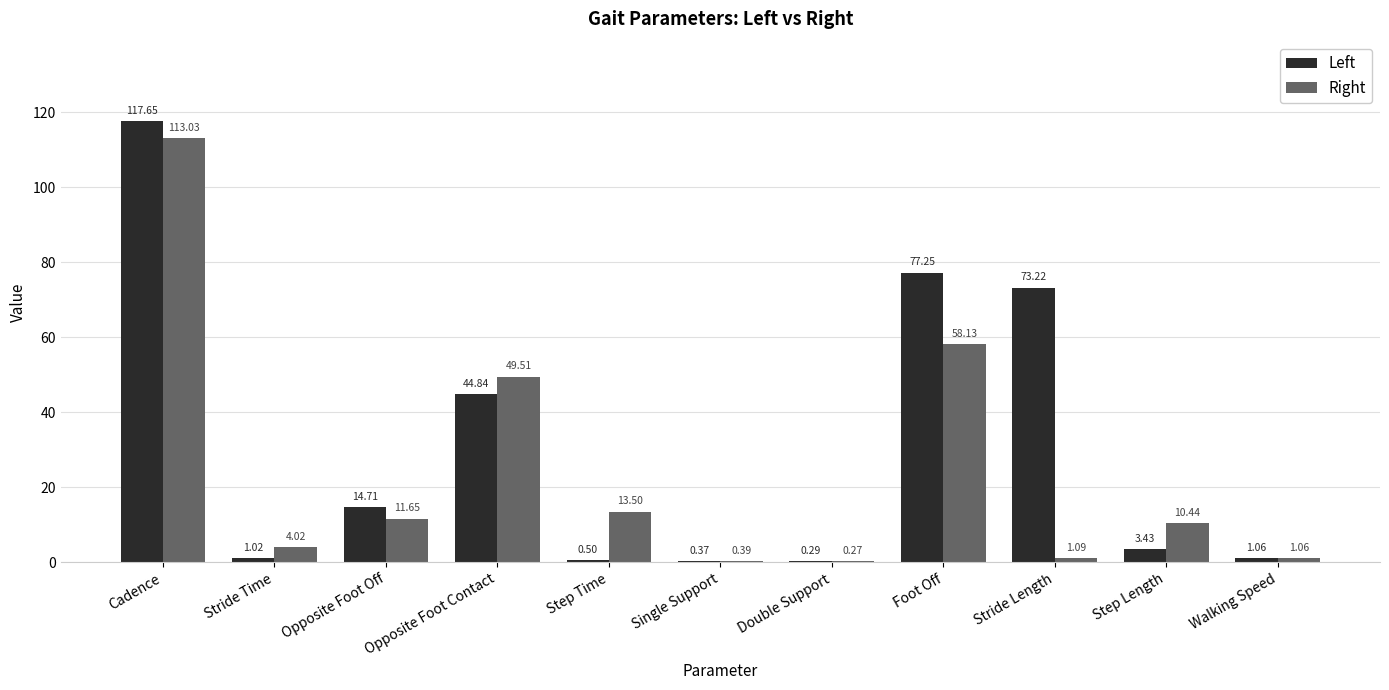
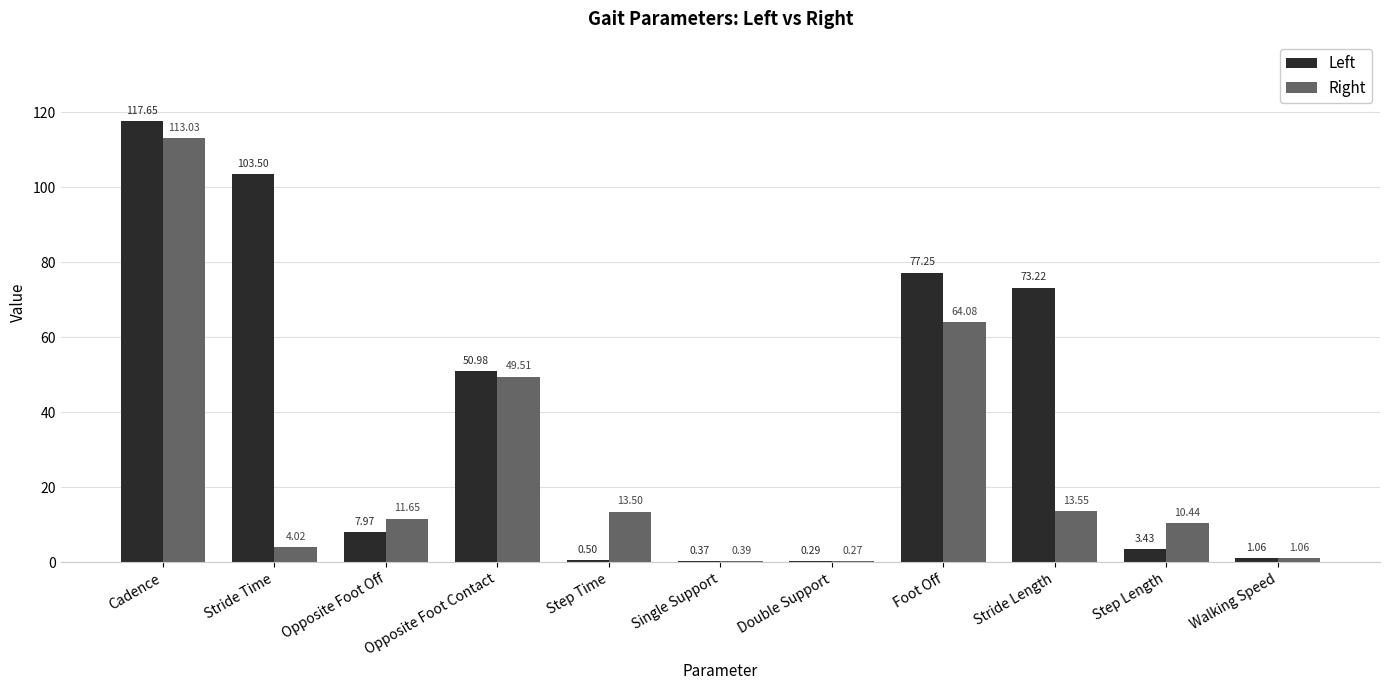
  {
    "Left": {
      "Cadence": 117.65,
-     "Stride Time": 1.02,
-     "Opposite Foot Off": 14.71,
-     "Opposite Foot Contact": 44.84,
+     "Stride Time": 103.50,
+     "Opposite Foot Off": 7.97,
+     "Opposite Foot Contact": 50.98,
      "Step Time": 0.50,
      "Single Support": 0.37,
      "Double Support": 0.29,
      "Foot Off": 77.25,
      "Stride Length": 73.22,
      "Step Length": 3.43,
      "Walking Speed": 1.06
    },
    "Right": {
      "Cadence": 113.03,
      "Stride Time": 4.02,
      "Opposite Foot Off": 11.65,
      "Opposite Foot Contact": 49.51,
      "Step Time": 13.50,
      "Single Support": 0.39,
      "Double Support": 0.27,
-     "Foot Off": 58.13,
-     "Stride Length": 1.09,
+     "Foot Off": 64.08,
+     "Stride Length": 13.55,
      "Step Length": 10.44,
      "Walking Speed": 1.06
    }
  }
